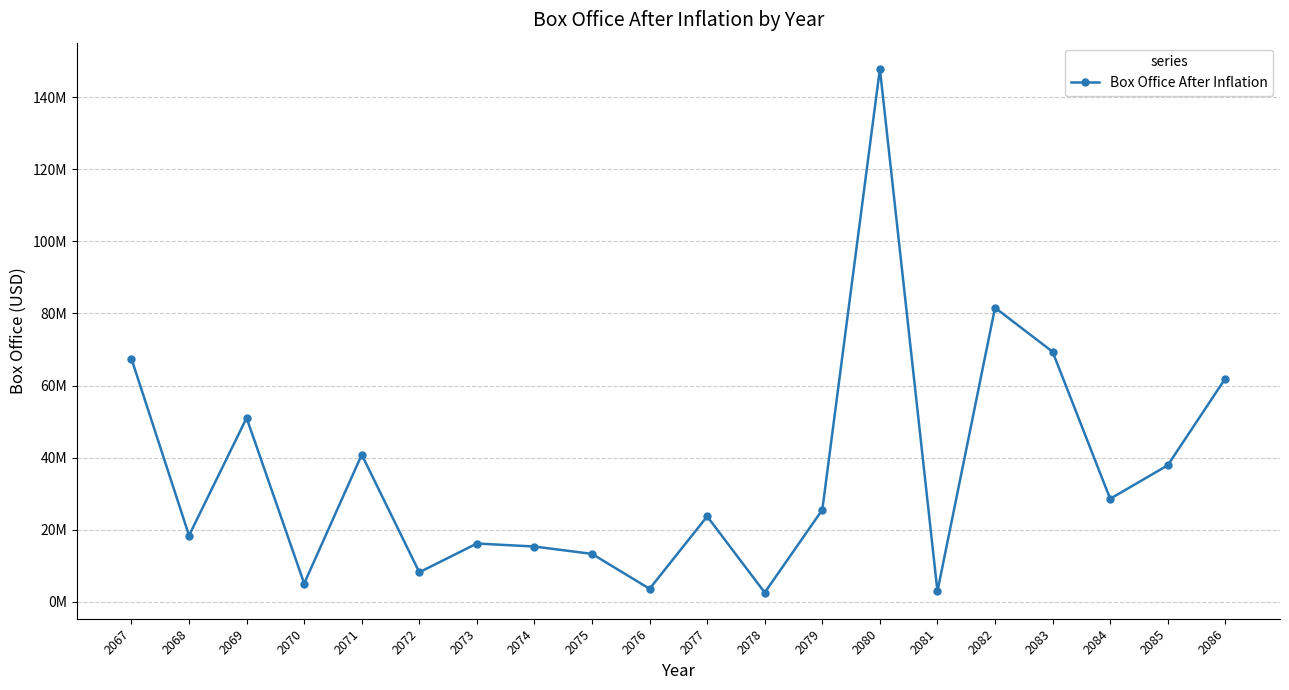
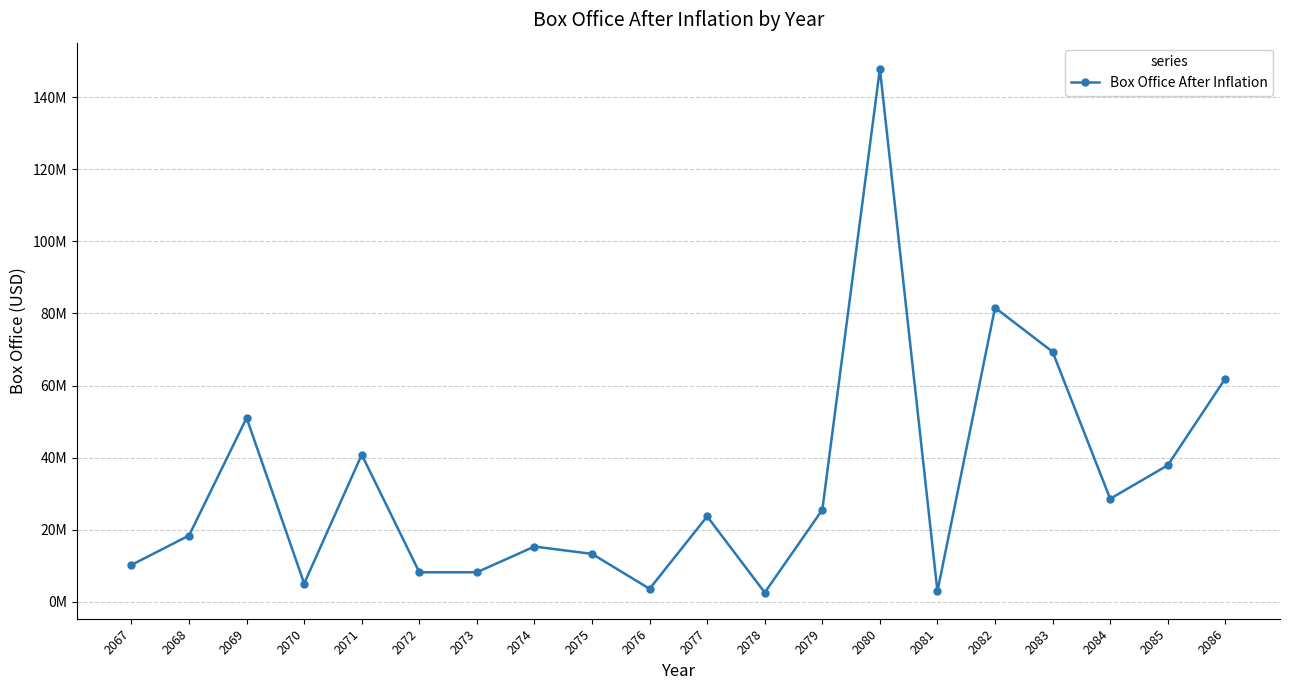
  {
-   "2067": 67000000,
+   "2067": 10000000,
    "2068": 18000000,
    "2069": 51000000,
    "2070": 5000000,
    "2071": 41000000,
    "2072": 8000000,
-   "2073": 16000000,
+   "2073": 8000000,
    "2074": 15000000,
    "2075": 13000000,
    "2076": 4000000,
    "2077": 24000000,
    "2078": 3000000,
    "2079": 26000000,
    "2080": 148000000,
    "2081": 3000000,
    "2082": 82000000,
    "2083": 69000000,
    "2084": 29000000,
    "2085": 38000000,
    "2086": 62000000
  }
